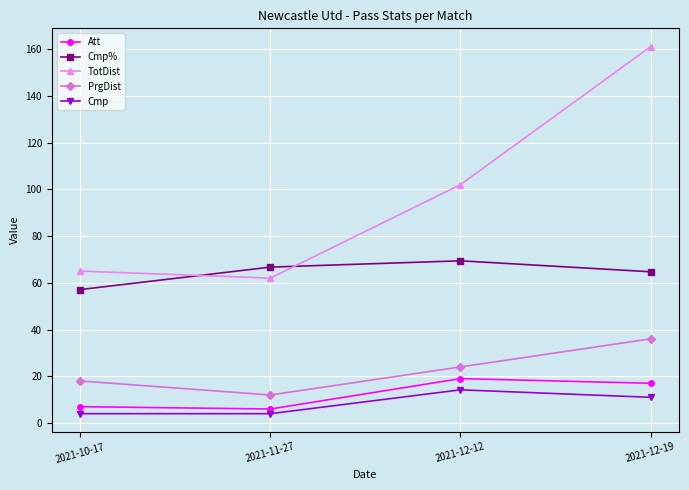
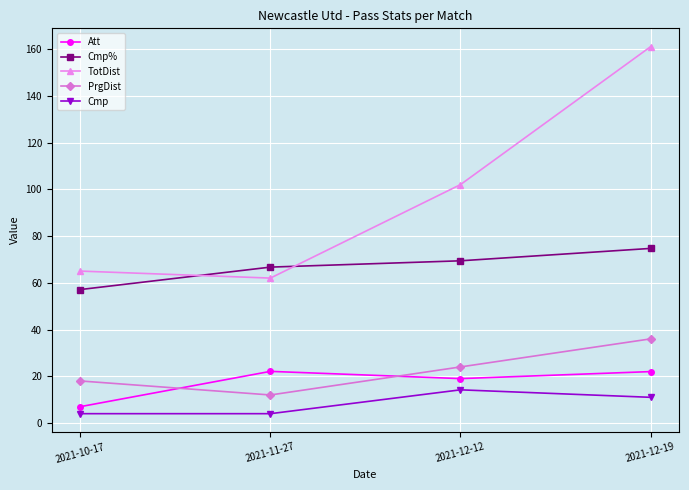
  {
    "Att": {
      "2021-10-17": 7,
-     "2021-11-27": 6,
+     "2021-11-27": 22,
      "2021-12-12": 19,
-     "2021-12-19": 17
+     "2021-12-19": 22
    },
    "Cmp%": {
      "2021-10-17": 57,
      "2021-11-27": 67,
      "2021-12-12": 69,
-     "2021-12-19": 65
+     "2021-12-19": 75
    },
    "Cmp": {
      "2021-10-17": 4,
      "2021-11-27": 4,
      "2021-12-12": 14,
      "2021-12-19": 11
    }
  }
